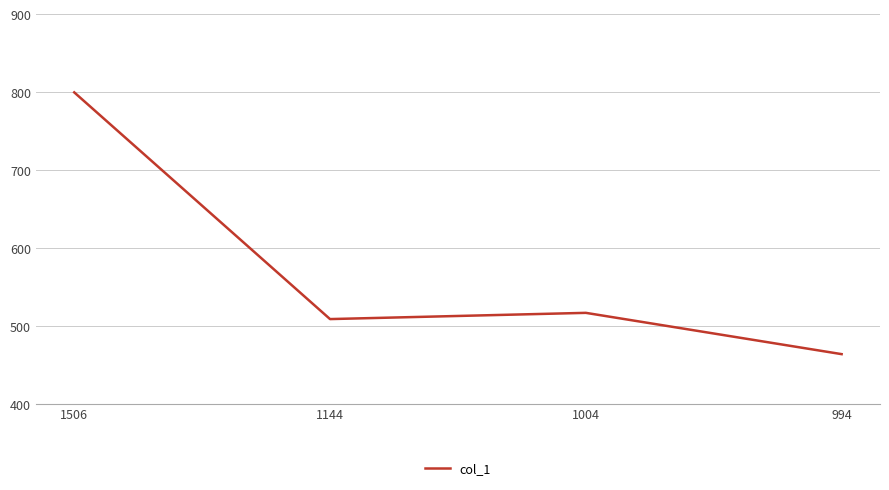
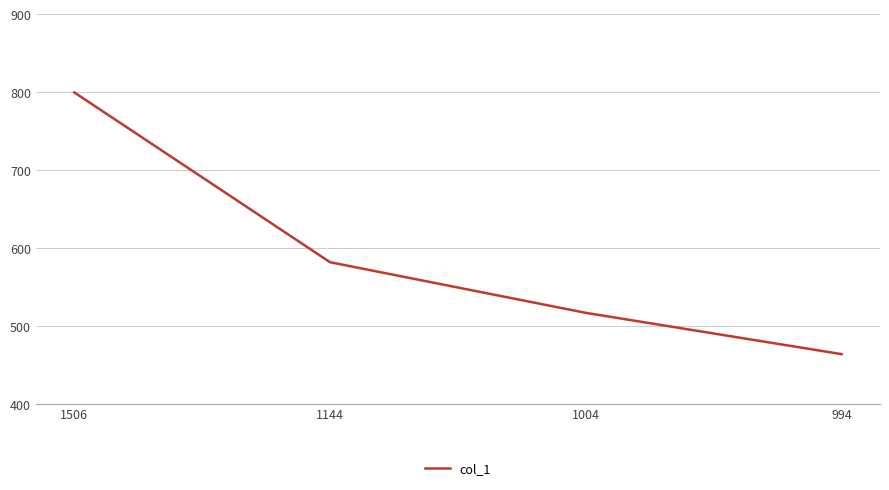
  {
    "1506": 800,
-   "1144": 510,
+   "1144": 580,
    "1004": 520,
    "994": 460
  }
